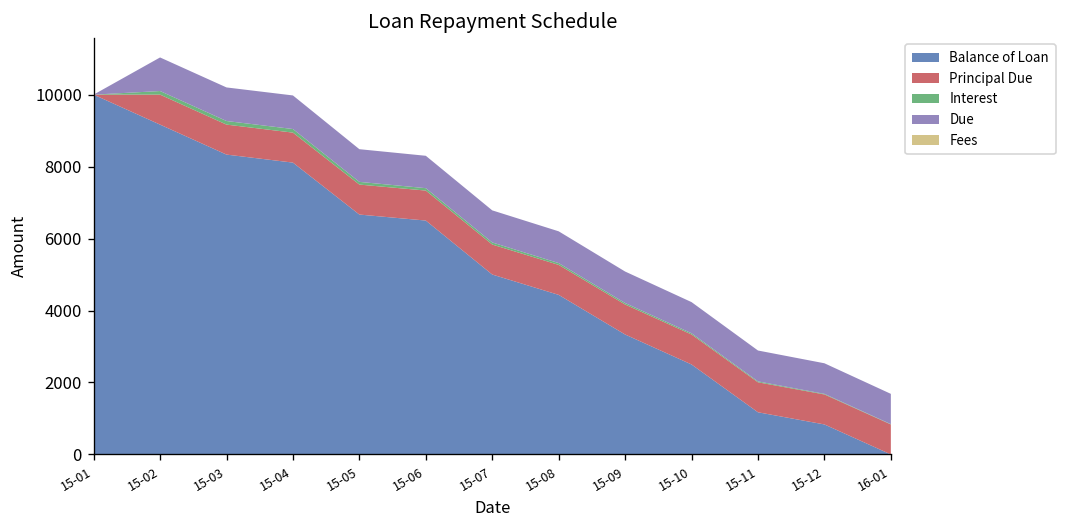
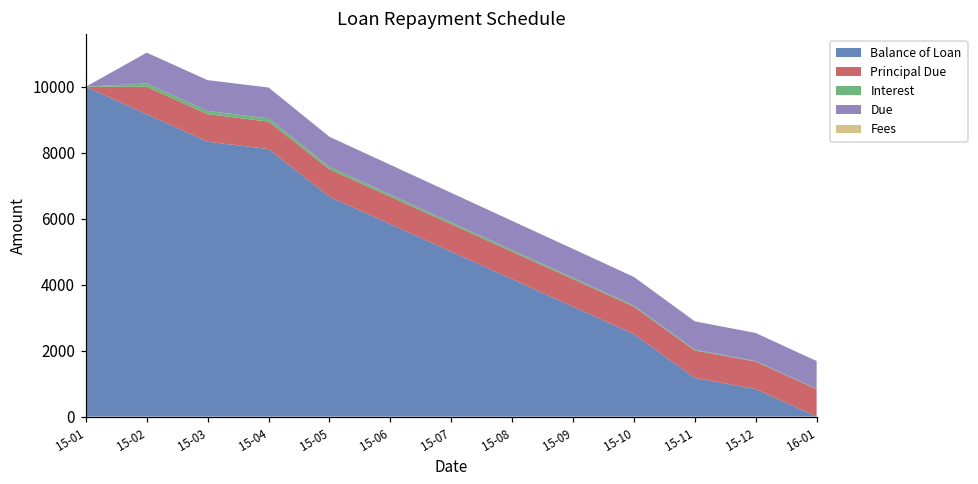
  {
    "Balance of Loan": {
      "15-02": 9200,
      "15-03": 8300,
      "15-04": 8100,
      "15-05": 6700,
-     "15-06": 6500,
+     "15-06": 5800,
      "15-07": 5000,
-     "15-08": 4400,
+     "15-08": 4200,
      "15-09": 3300,
      "15-10": 2500,
      "15-11": 1200,
      "15-12": 800,
      "16-01": 0
    },
    "Principal Due": {
      "15-02": 800,
      "15-03": 800,
      "15-04": 800
    },
    "Interest": {
      "15-02": 100,
      "15-03": 100,
      "15-04": 100
    }
  }
